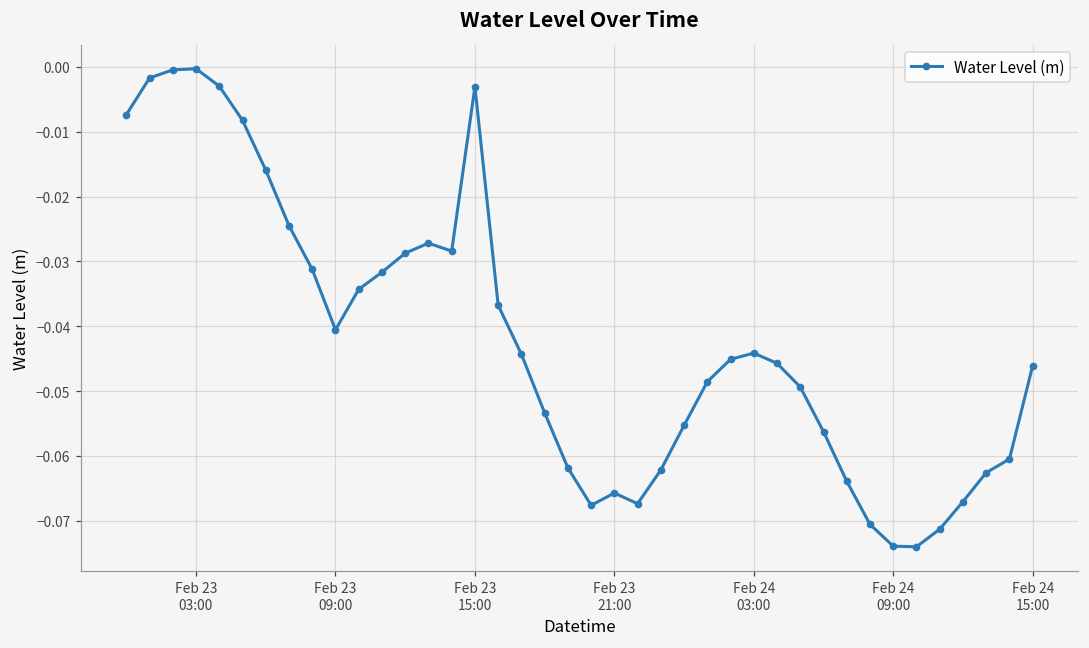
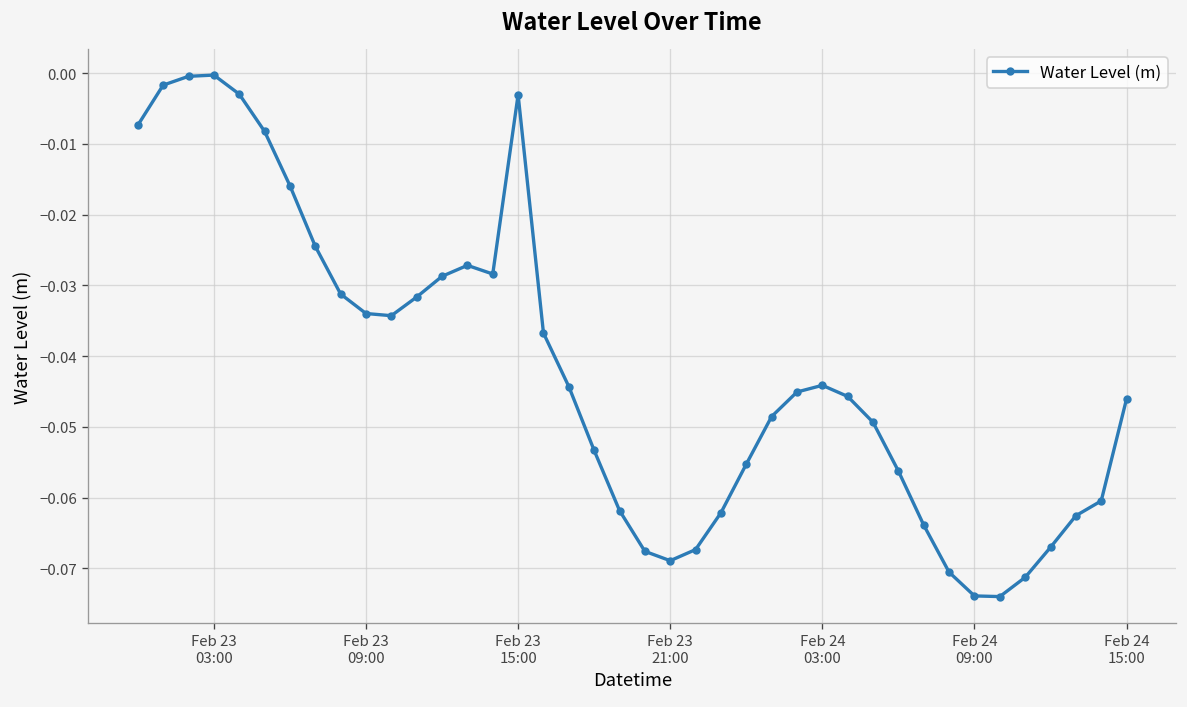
  {
    "Feb 23 03:00": 0.000,
-   "Feb 23 09:00": -0.041,
+   "Feb 23 09:00": -0.034,
    "Feb 23 15:00": -0.003,
-   "Feb 23 21:00": -0.066,
+   "Feb 23 21:00": -0.069,
    "Feb 24 03:00": -0.044,
    "Feb 24 09:00": -0.074,
    "Feb 24 15:00": -0.046
  }
